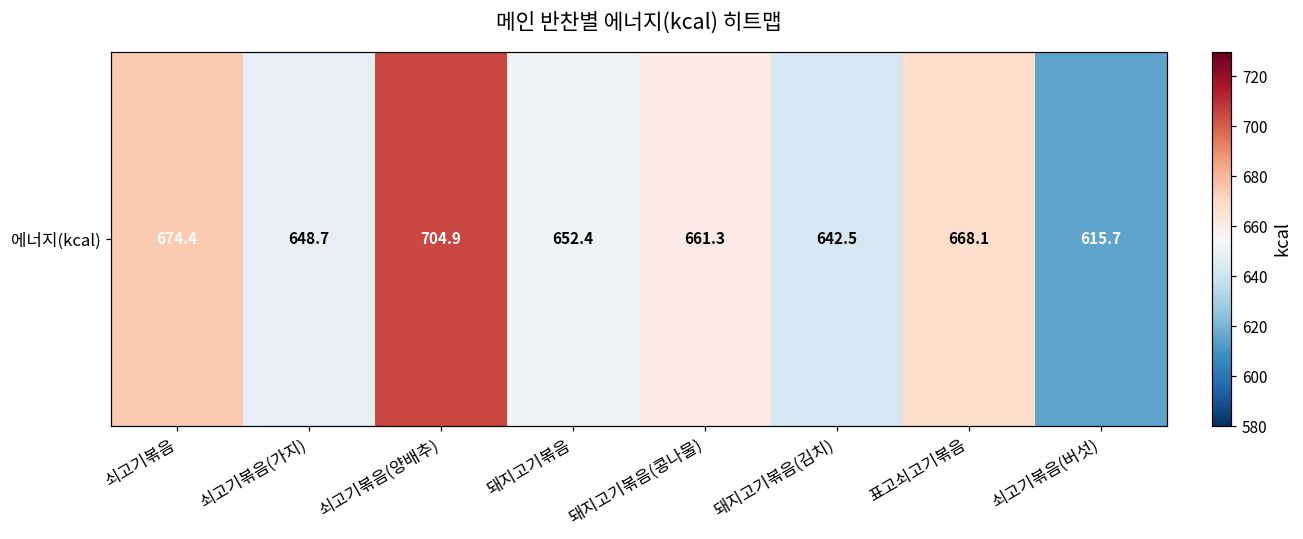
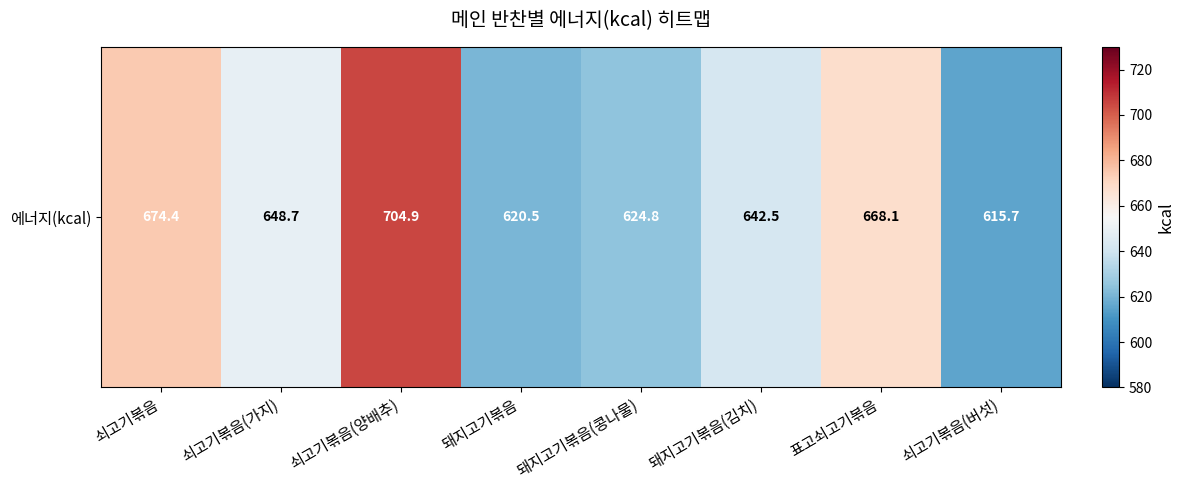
  {
    "에너지(kcal)": {
      "쇠고기볶음": 674.4,
      "쇠고기볶음(가지)": 648.7,
      "쇠고기볶음(양배추)": 704.9,
-     "돼지고기볶음": 652.4,
-     "돼지고기볶음(콩나물)": 661.3,
+     "돼지고기볶음": 620.5,
+     "돼지고기볶음(콩나물)": 624.8,
      "돼지고기볶음(김치)": 642.5,
      "표고쇠고기볶음": 668.1,
      "쇠고기볶음(버섯)": 615.7
    }
  }
